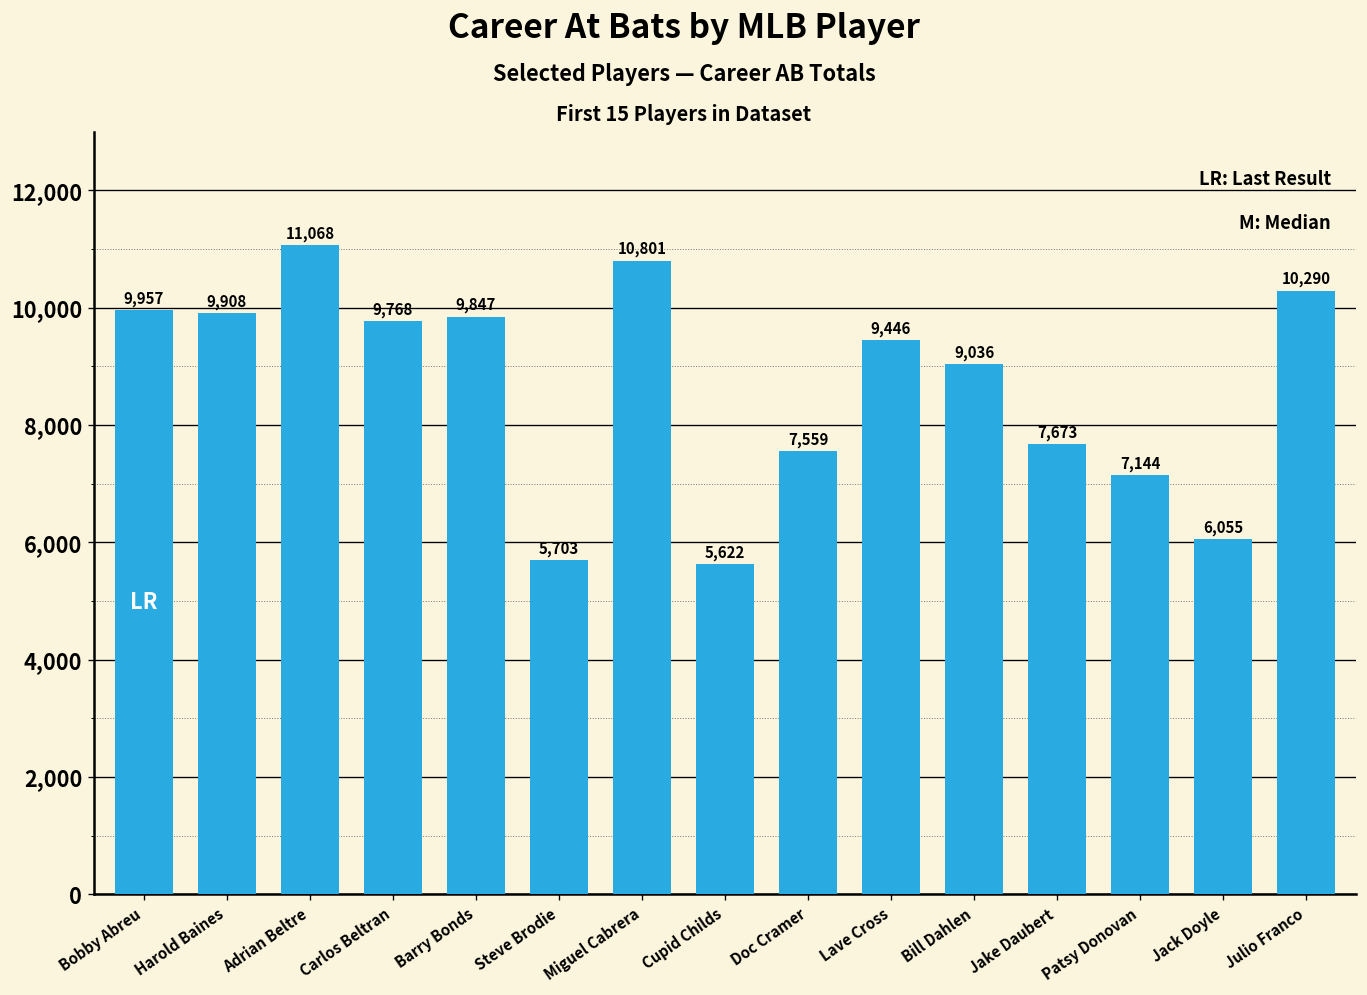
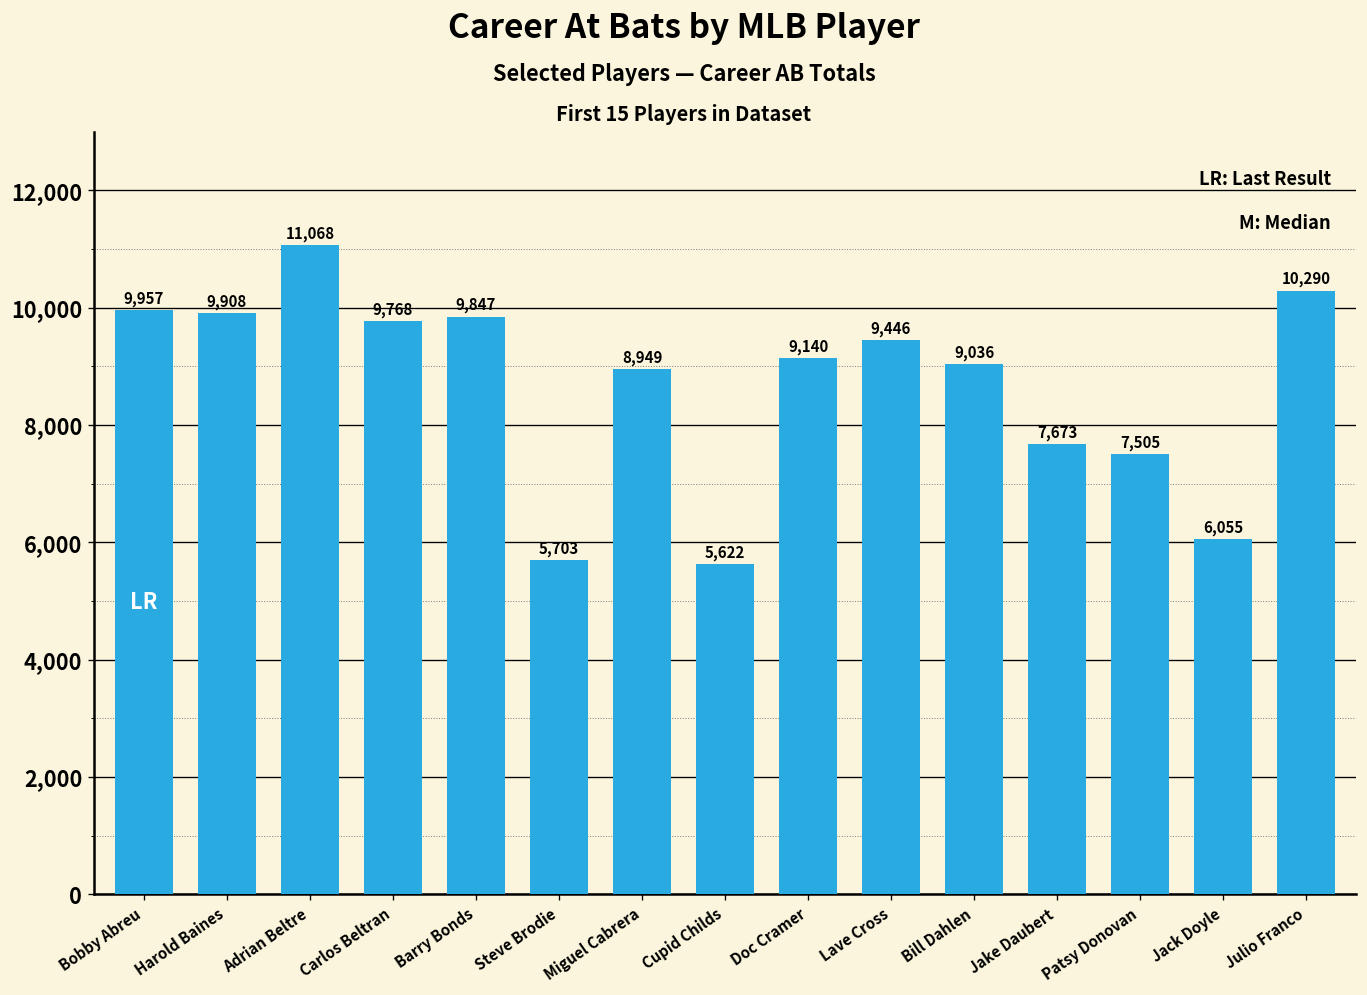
  {
    "Bobby Abreu": "9,957",
    "Harold Baines": "9,908",
    "Adrian Beltre": "11,068",
    "Carlos Beltran": "9,768",
    "Barry Bonds": "9,847",
    "Steve Brodie": "5,703",
-   "Miguel Cabrera": "10,801",
+   "Miguel Cabrera": "8,949",
    "Cupid Childs": "5,622",
-   "Doc Cramer": "7,559",
+   "Doc Cramer": "9,140",
    "Lave Cross": "9,446",
    "Bill Dahlen": "9,036",
    "Jake Daubert": "7,673",
-   "Patsy Donovan": "7,144",
+   "Patsy Donovan": "7,505",
    "Jack Doyle": "6,055",
    "Julio Franco": "10,290"
  }
